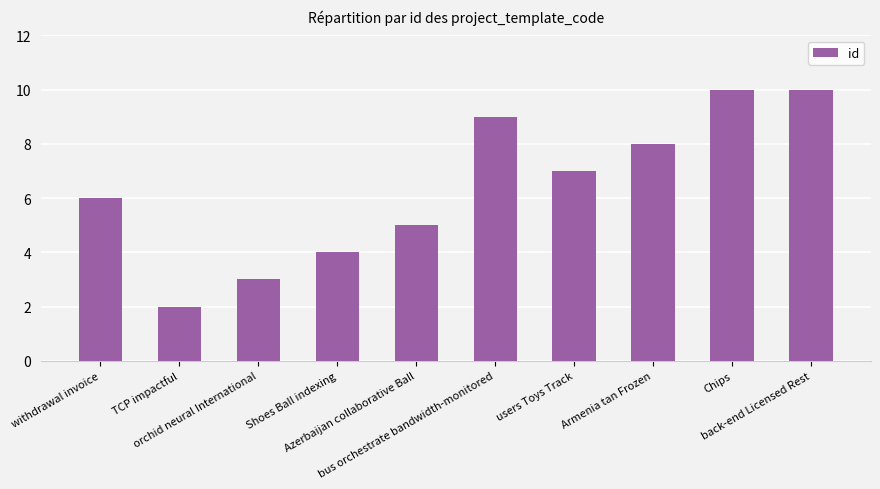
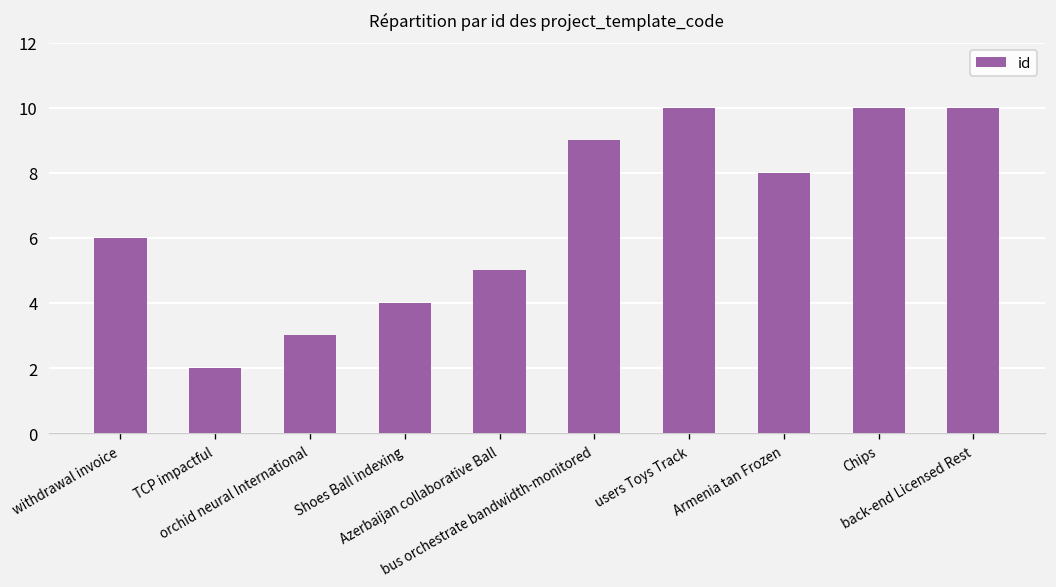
  {
    "withdrawal invoice": 6,
    "TCP impactful": 2,
    "orchid neural International": 3,
    "Shoes Ball indexing": 4,
    "Azerbaijan collaborative Ball": 5,
    "bus orchestrate bandwidth-monitored": 9,
-   "users Toys Track": 7,
+   "users Toys Track": 10,
    "Armenia tan Frozen": 8,
    "Chips": 10,
    "back-end Licensed Rest": 10
  }
